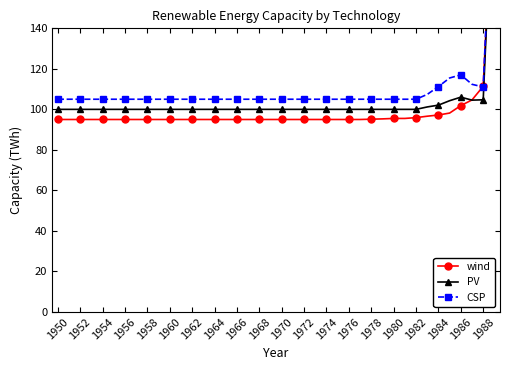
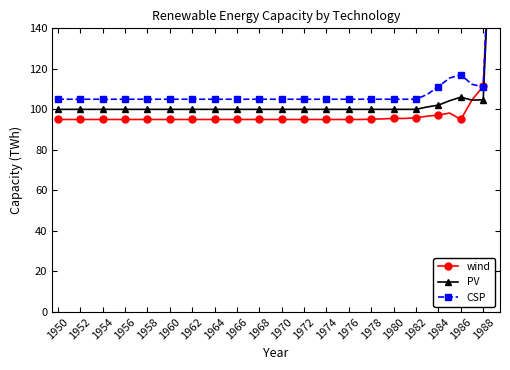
  {
    "wind": {
      "1950": 95,
      "1952": 95,
      "1954": 95,
      "1956": 95,
      "1958": 95,
      "1960": 95,
      "1962": 95,
      "1964": 95,
      "1966": 95,
      "1968": 95,
      "1970": 95,
      "1972": 95,
      "1974": 95,
      "1976": 95,
      "1978": 95,
      "1980": 96,
      "1982": 96,
      "1984": 97,
-     "1986": 102
+     "1986": 95
    },
    "PV": {
      "1950": 100,
      "1952": 100,
      "1954": 100,
      "1956": 100,
      "1958": 100,
      "1960": 100,
      "1962": 100,
      "1964": 100,
      "1966": 100,
      "1968": 100,
      "1970": 100,
      "1972": 100,
      "1974": 100,
      "1976": 100,
      "1978": 100,
      "1980": 100,
      "1982": 100,
      "1984": 102,
      "1986": 106,
      "1988": 105
    },
    "CSP": {
      "1950": 105,
      "1952": 105,
      "1954": 105,
      "1956": 105,
      "1958": 105,
      "1960": 105,
      "1962": 105,
      "1964": 105,
      "1966": 105,
      "1968": 105,
      "1970": 105,
      "1972": 105,
      "1974": 105,
      "1976": 105,
      "1978": 105,
      "1980": 105,
      "1982": 105,
      "1984": 111,
      "1986": 117
    }
  }
